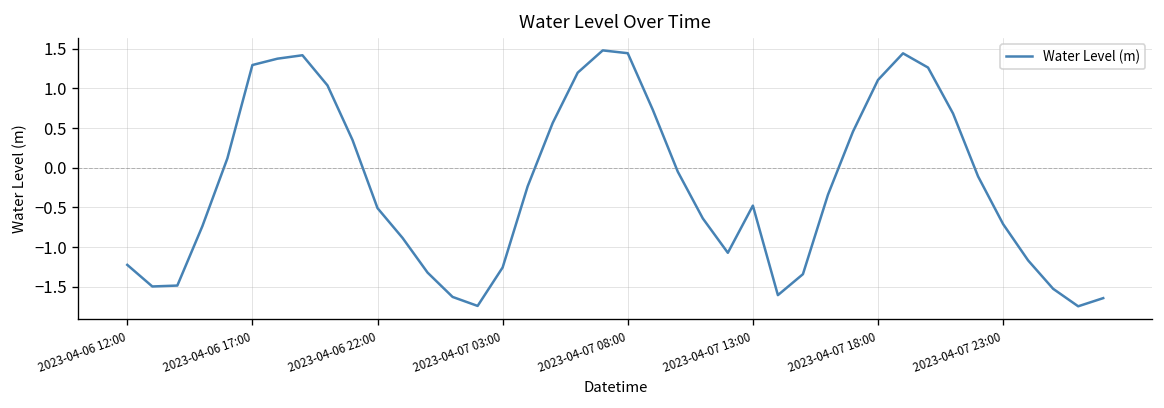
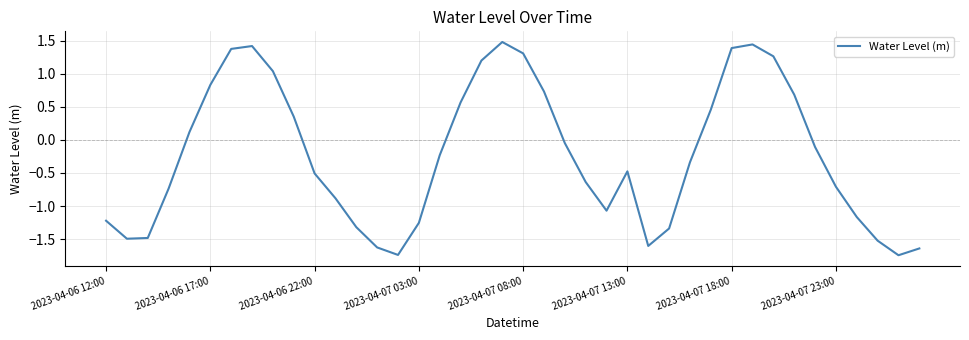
  {
    "2023-04-06 12:00": -1.2,
-   "2023-04-06 17:00": 1.3,
+   "2023-04-06 17:00": 0.8,
    "2023-04-06 22:00": -0.5,
    "2023-04-07 03:00": -1.3,
-   "2023-04-07 08:00": 1.4,
+   "2023-04-07 08:00": 1.3,
    "2023-04-07 13:00": -0.5,
-   "2023-04-07 18:00": 1.1,
+   "2023-04-07 18:00": 1.4,
    "2023-04-07 23:00": -0.7
  }
